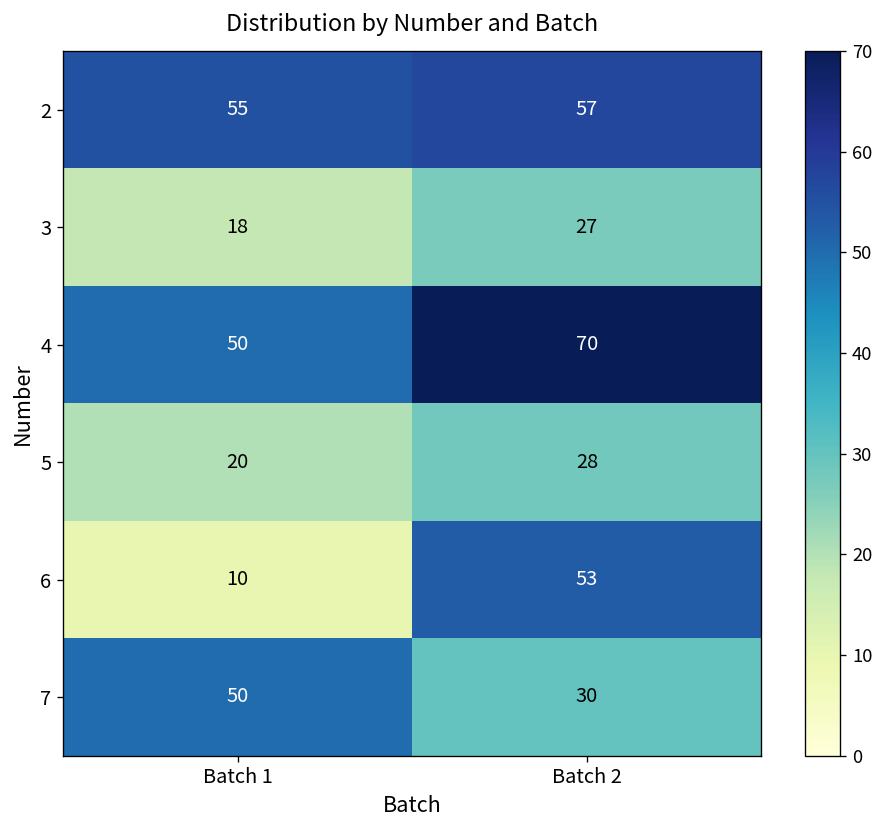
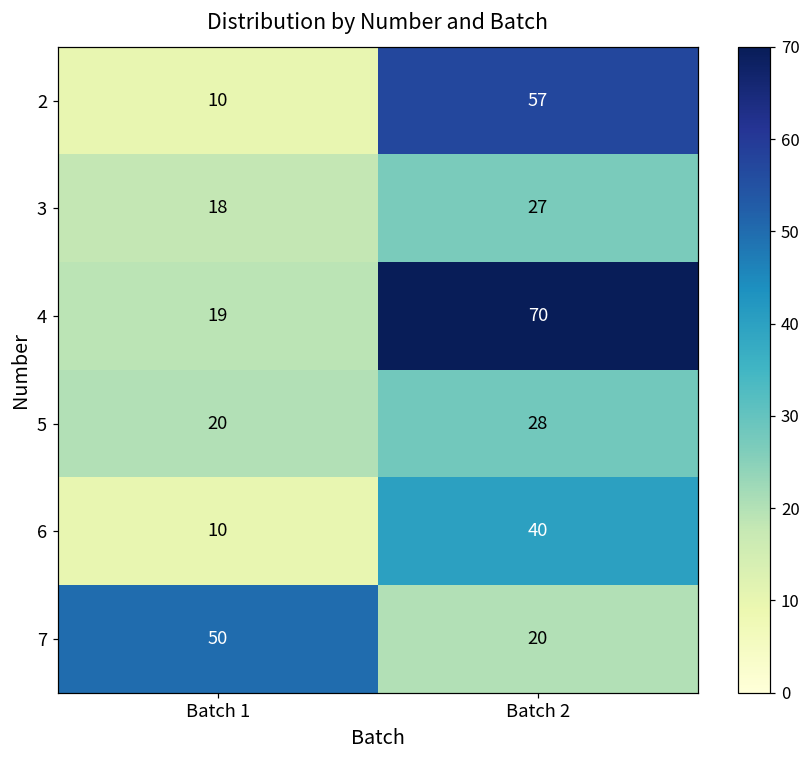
  {
    "2": {
-     "Batch 1": 55,
+     "Batch 1": 10,
      "Batch 2": 57
    },
    "3": {
      "Batch 1": 18,
      "Batch 2": 27
    },
    "4": {
-     "Batch 1": 50,
+     "Batch 1": 19,
      "Batch 2": 70
    },
    "5": {
      "Batch 1": 20,
      "Batch 2": 28
    },
    "6": {
      "Batch 1": 10,
-     "Batch 2": 53
+     "Batch 2": 40
    },
    "7": {
      "Batch 1": 50,
-     "Batch 2": 30
+     "Batch 2": 20
    }
  }
